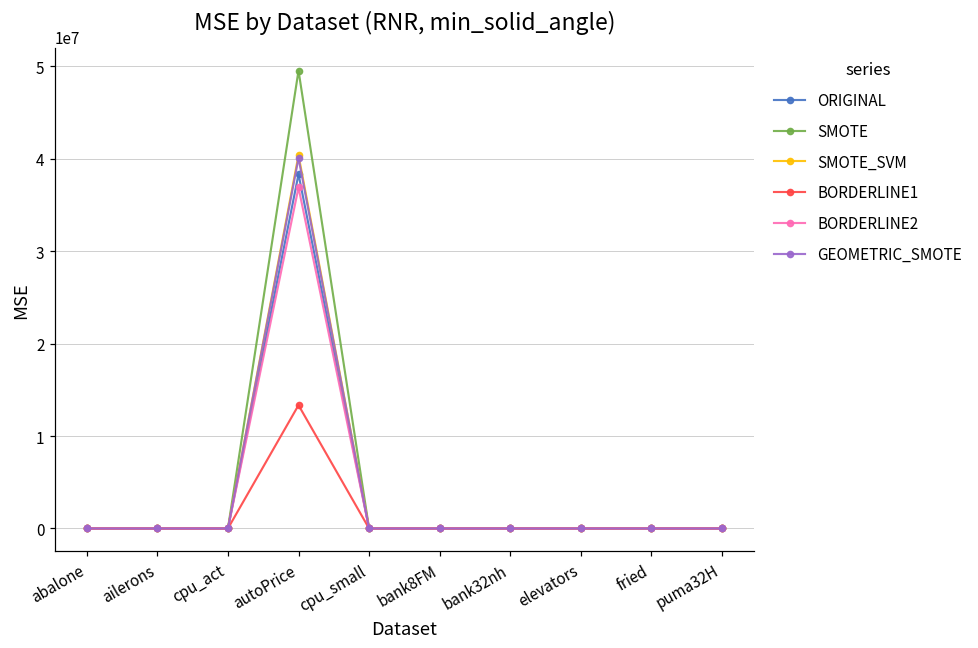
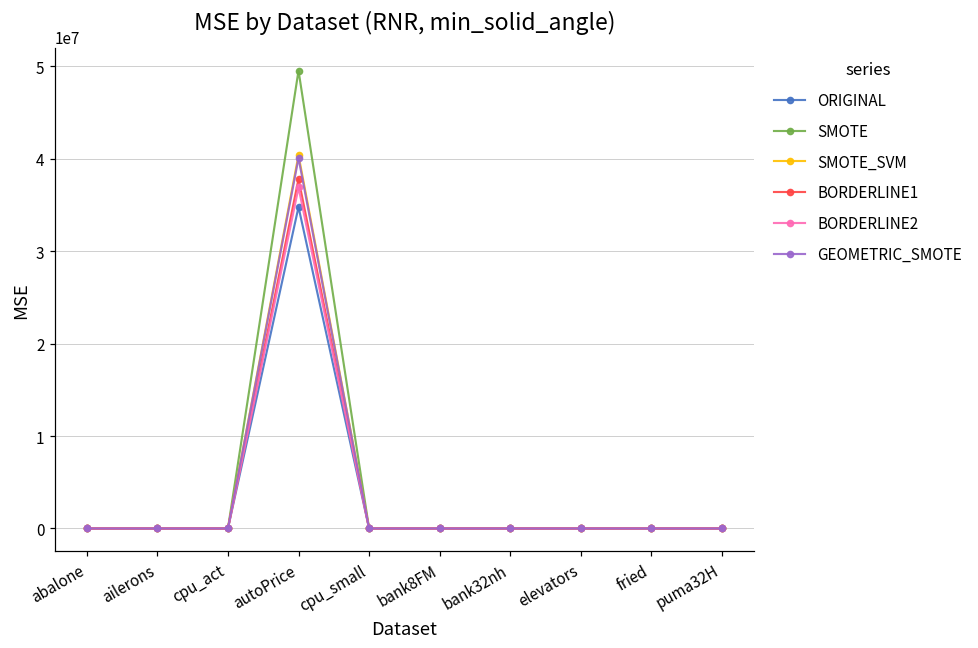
  {
    "ORIGINAL": {
-     "autoPrice": 38000000
+     "autoPrice": 35000000
    },
    "SMOTE": {
      "autoPrice": 50000000
    },
    "SMOTE_SVM": {
      "autoPrice": 40000000
    },
    "BORDERLINE1": {
-     "autoPrice": 13000000
+     "autoPrice": 38000000
    },
    "BORDERLINE2": {
      "autoPrice": 37000000
    },
    "GEOMETRIC_SMOTE": {
      "autoPrice": 40000000
    }
  }
